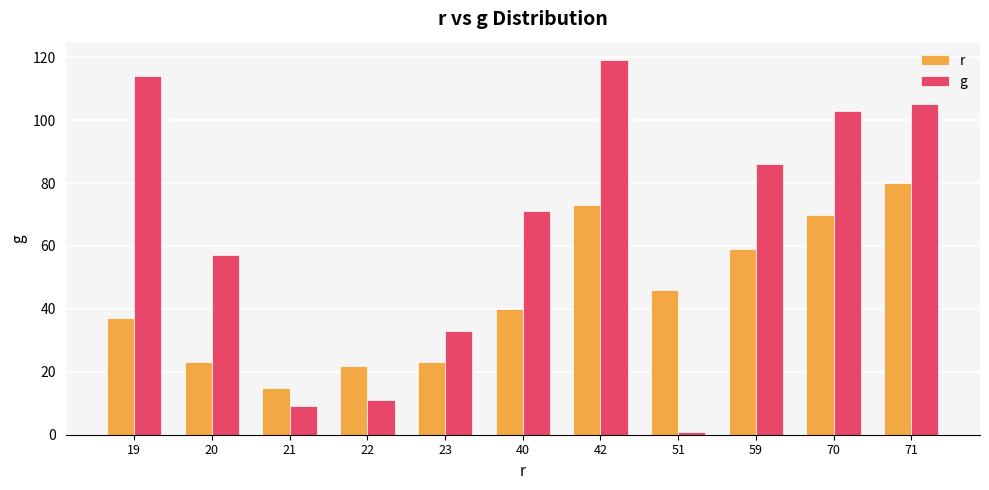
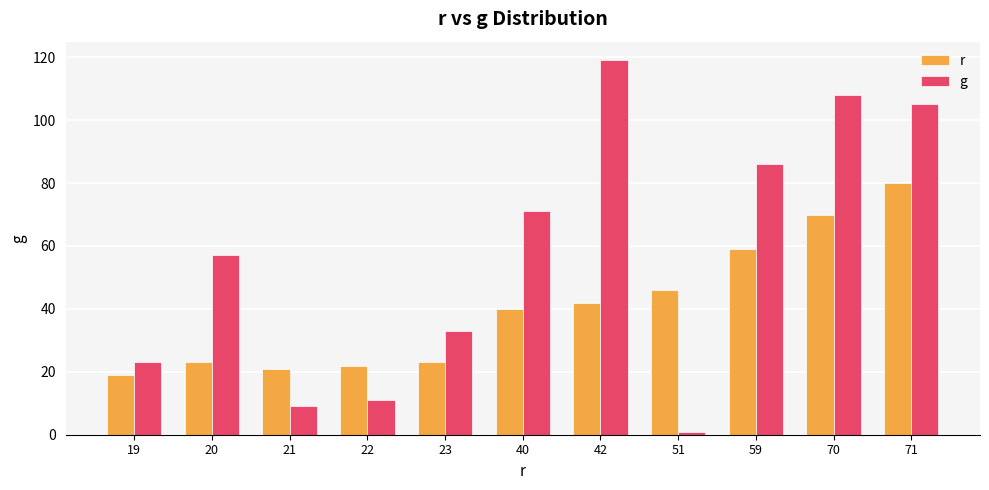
  {
    "r": {
-     "19": 37,
+     "19": 19,
      "20": 23,
-     "21": 15,
+     "21": 21,
      "22": 22,
      "23": 23,
      "40": 40,
-     "42": 73,
+     "42": 42,
      "51": 46,
      "59": 59,
      "70": 70,
      "71": 80
    },
    "g": {
-     "19": 114,
+     "19": 23,
      "20": 57,
      "21": 9,
      "22": 11,
      "23": 33,
      "40": 71,
      "42": 119,
      "51": 1,
      "59": 86,
-     "70": 103,
+     "70": 108,
      "71": 105
    }
  }
